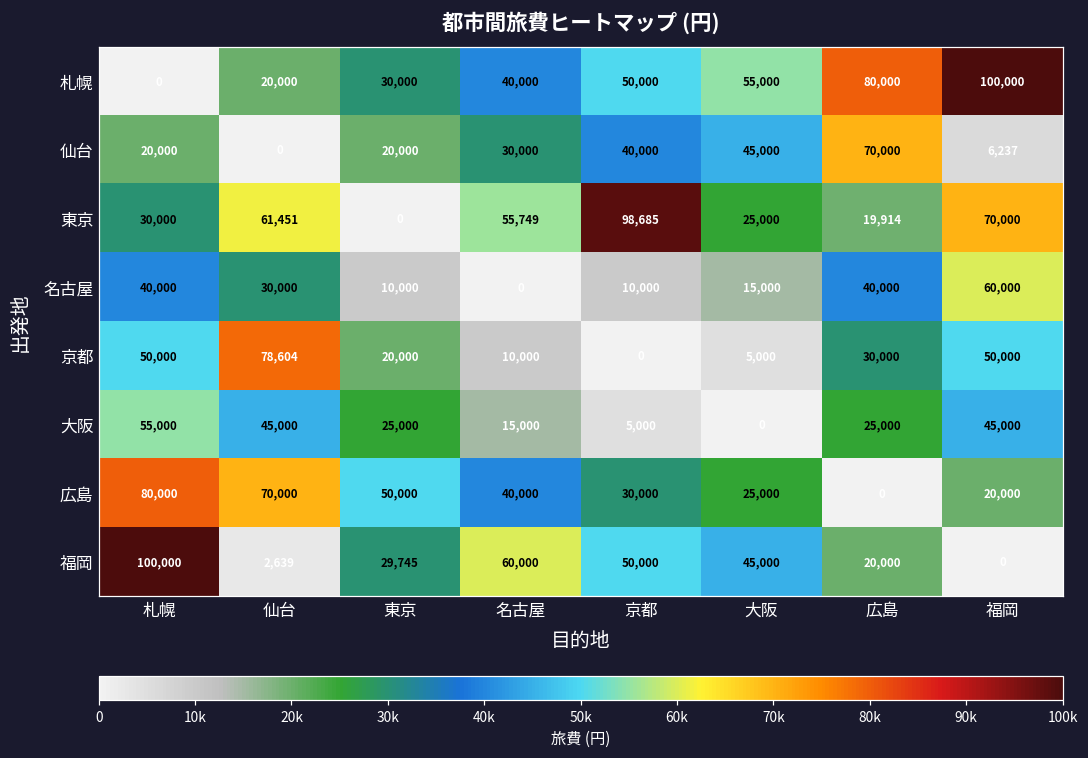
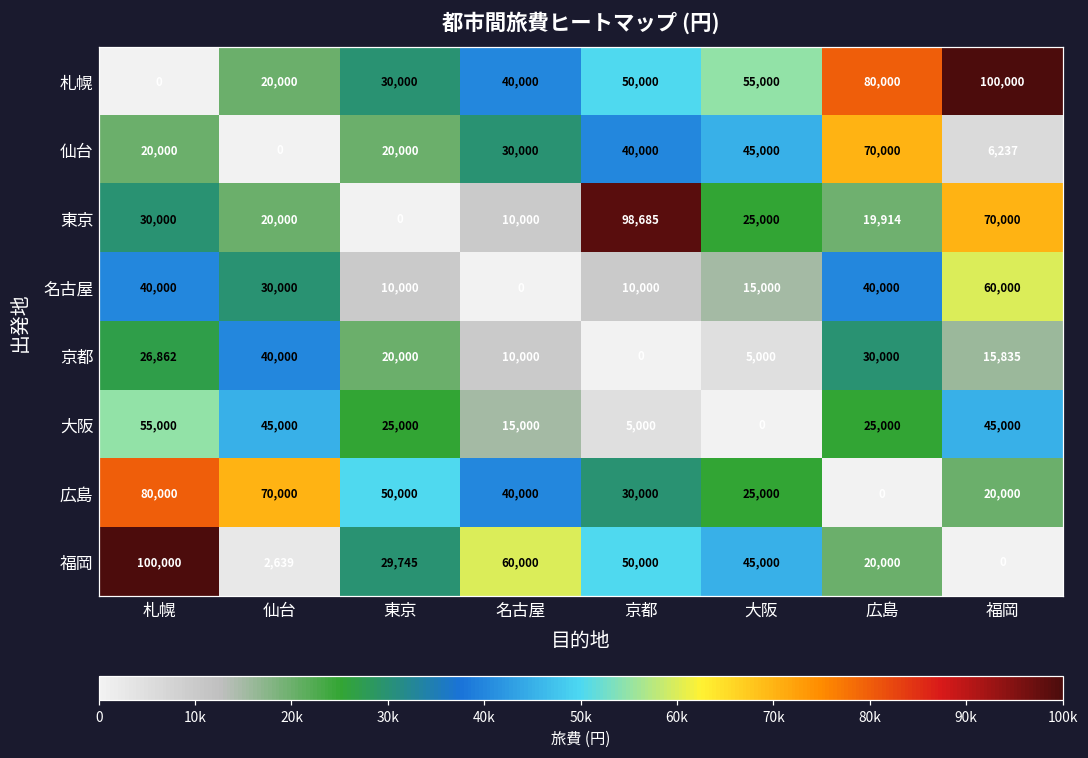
  {
    "札幌": {
      "仙台": "20,000",
      "東京": "30,000",
      "名古屋": "40,000",
      "京都": "50,000",
      "大阪": "55,000",
      "広島": "80,000",
      "福岡": "100,000"
    },
    "仙台": {
      "札幌": "20,000",
      "東京": "20,000",
      "名古屋": "30,000",
      "京都": "40,000",
      "大阪": "45,000",
      "広島": "70,000"
    },
    "東京": {
      "札幌": "30,000",
-     "仙台": "61,451",
-     "名古屋": "55,749",
+     "仙台": "20,000",
+     "名古屋": "10,000",
      "京都": "98,685",
      "大阪": "25,000",
      "広島": "19,914",
      "福岡": "70,000"
    },
    "名古屋": {
      "札幌": "40,000",
      "仙台": "30,000",
      "東京": "10,000",
      "京都": "10,000",
      "大阪": "15,000",
      "広島": "40,000",
      "福岡": "60,000"
    },
    "京都": {
-     "札幌": "50,000",
-     "仙台": "78,604",
+     "札幌": "26,862",
+     "仙台": "40,000",
      "東京": "20,000",
      "名古屋": "10,000",
      "広島": "30,000",
-     "福岡": "50,000"
+     "福岡": "15,835"
    },
    "大阪": {
      "札幌": "55,000",
      "仙台": "45,000",
      "東京": "25,000",
      "名古屋": "15,000",
      "広島": "25,000",
      "福岡": "45,000"
    },
    "広島": {
      "札幌": "80,000",
      "仙台": "70,000",
      "東京": "50,000",
      "名古屋": "40,000",
      "京都": "30,000",
      "大阪": "25,000",
      "福岡": "20,000"
    },
    "福岡": {
      "札幌": "100,000",
      "東京": "29,745",
      "名古屋": "60,000",
      "京都": "50,000",
      "大阪": "45,000",
      "広島": "20,000"
    }
  }
